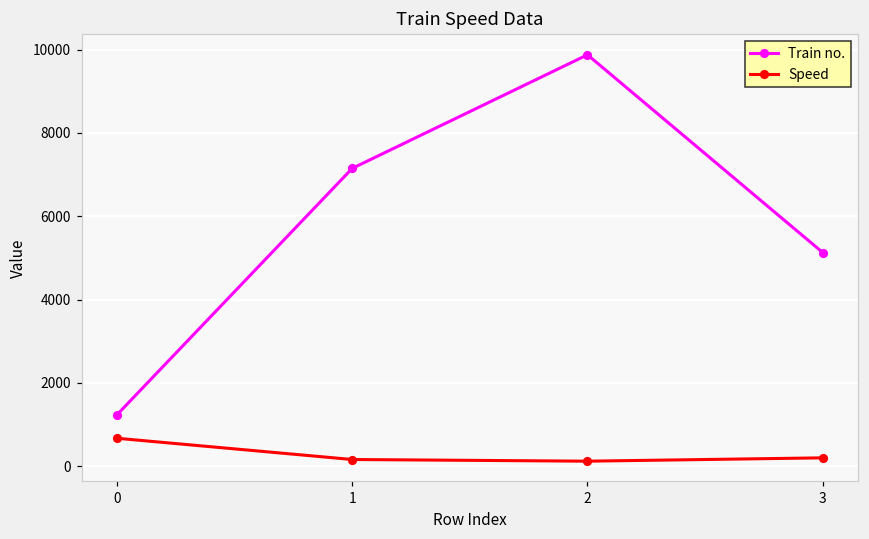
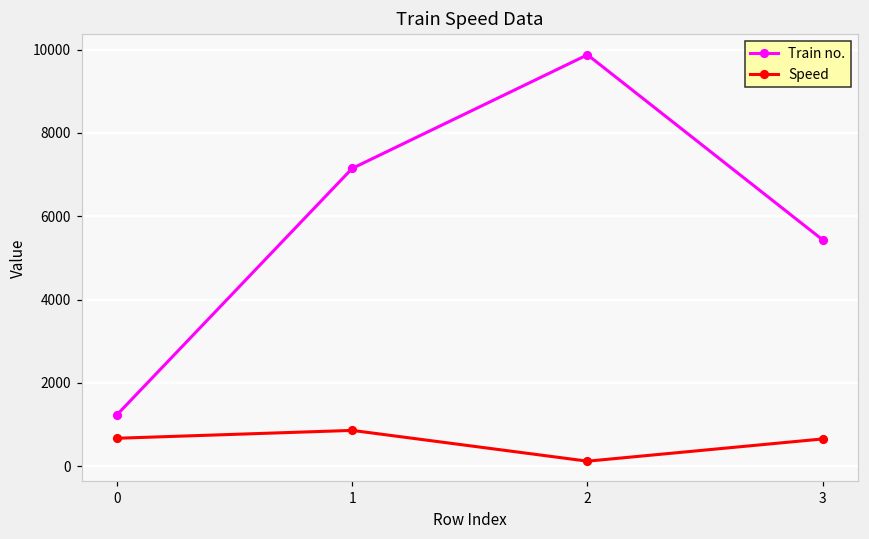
  {
    "Train no.": {
      "0": 1200,
      "1": 7100,
      "2": 9900,
-     "3": 5100
+     "3": 5400
    },
    "Speed": {
      "0": 700,
-     "1": 200,
+     "1": 900,
      "2": 100,
-     "3": 200
+     "3": 700
    }
  }
